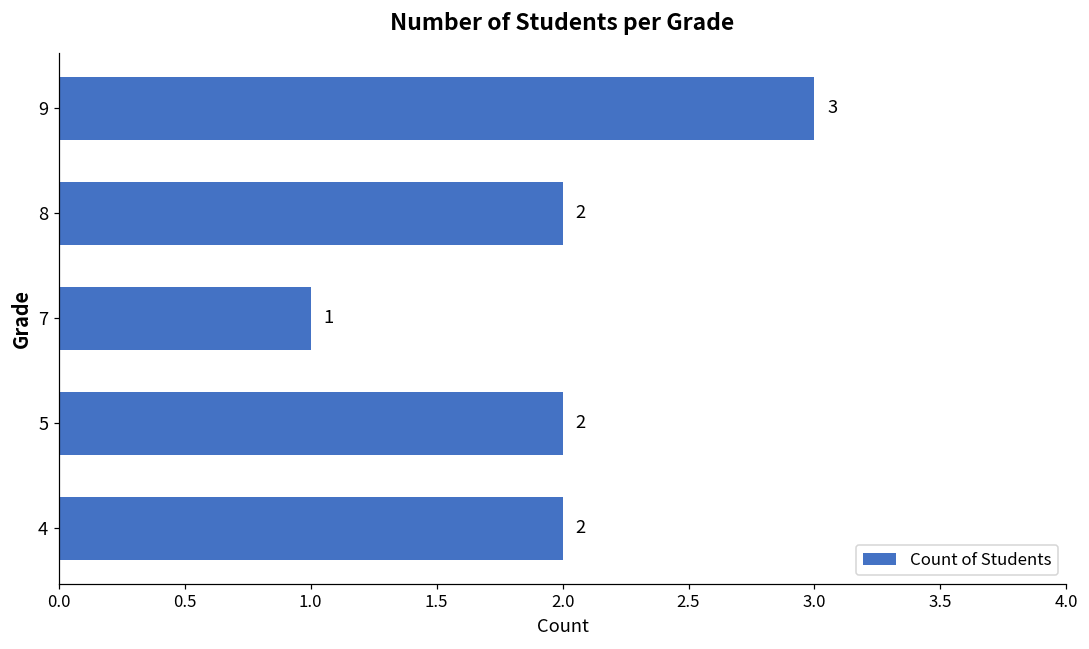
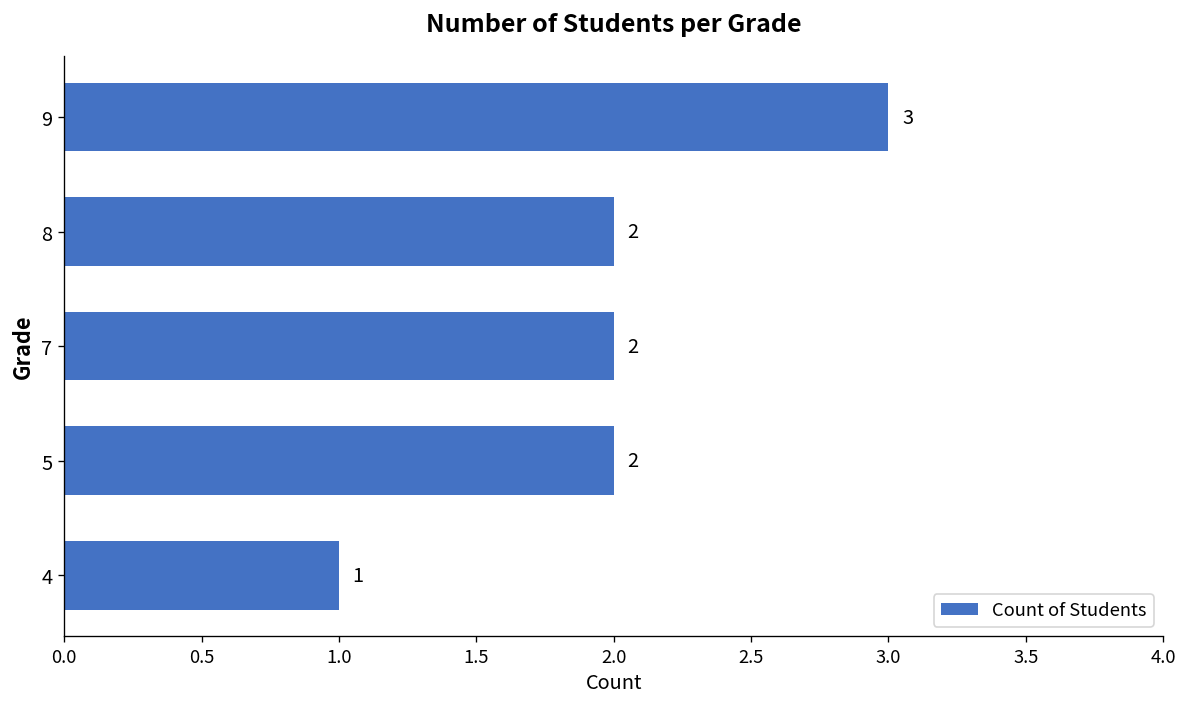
  {
    "9": 3,
    "8": 2,
-   "7": 1,
+   "7": 2,
    "5": 2,
-   "4": 2
+   "4": 1
  }
